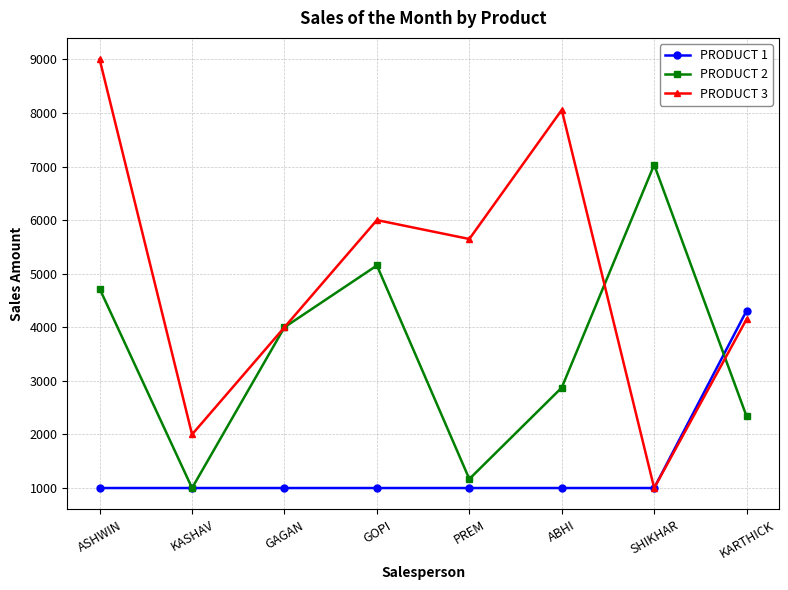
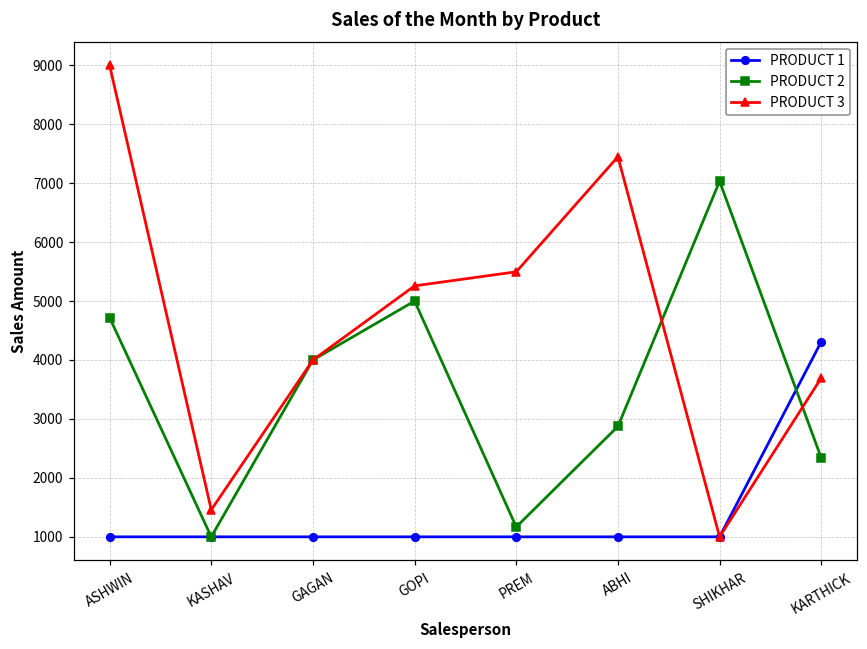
  {
    "PRODUCT 1": {
      "ASHWIN": 1000,
      "GAGAN": 1000,
      "GOPI": 1000,
      "PREM": 1000,
      "ABHI": 1000,
      "KARTHICK": 4300
    },
    "PRODUCT 2": {
      "ASHWIN": 4700,
-     "GOPI": 5200,
+     "GOPI": 5000,
      "PREM": 1200,
      "ABHI": 2900,
      "SHIKHAR": 7000,
      "KARTHICK": 2300
    },
    "PRODUCT 3": {
      "ASHWIN": 9000,
-     "KASHAV": 2000,
-     "GOPI": 6000,
-     "PREM": 5600,
-     "ABHI": 8100,
-     "KARTHICK": 4200
+     "KASHAV": 1500,
+     "GOPI": 5300,
+     "PREM": 5500,
+     "ABHI": 7400,
+     "KARTHICK": 3700
    }
  }
